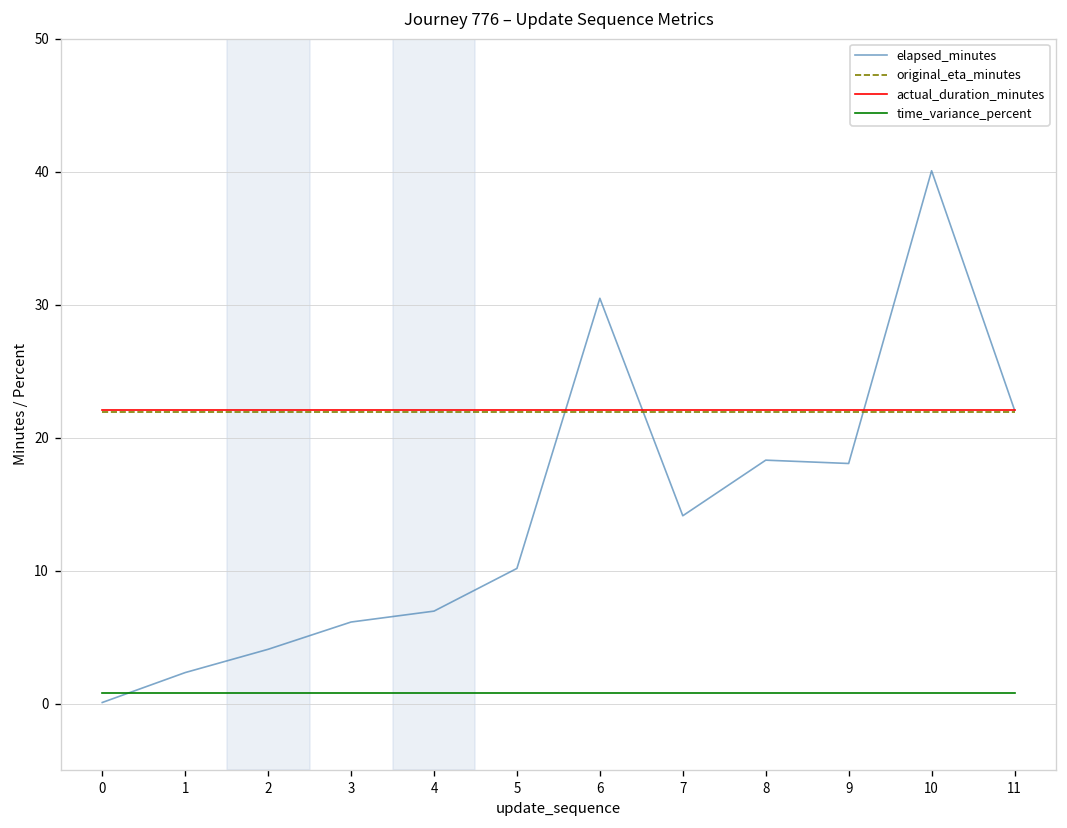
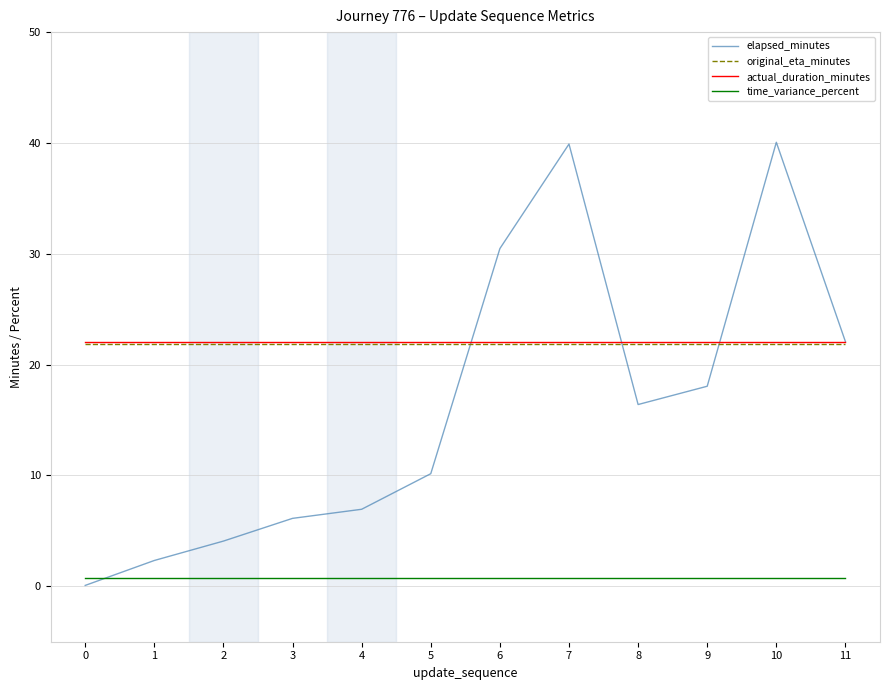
  {
    "elapsed_minutes": {
      "0": 0.1,
      "1": 2.3,
      "2": 4.1,
      "3": 6.1,
      "4": 7.0,
      "5": 10.2,
      "6": 30.5,
-     "7": 14.1,
-     "8": 18.3,
+     "7": 39.9,
+     "8": 16.4,
      "9": 18.1,
      "10": 40.1
    },
    "time_variance_percent": {
      "0": 0.8,
      "1": 0.8,
      "2": 0.8,
      "3": 0.8,
      "4": 0.8,
      "5": 0.8,
      "6": 0.8,
      "7": 0.8,
      "8": 0.8,
      "9": 0.8,
      "10": 0.8,
      "11": 0.8
    }
  }
